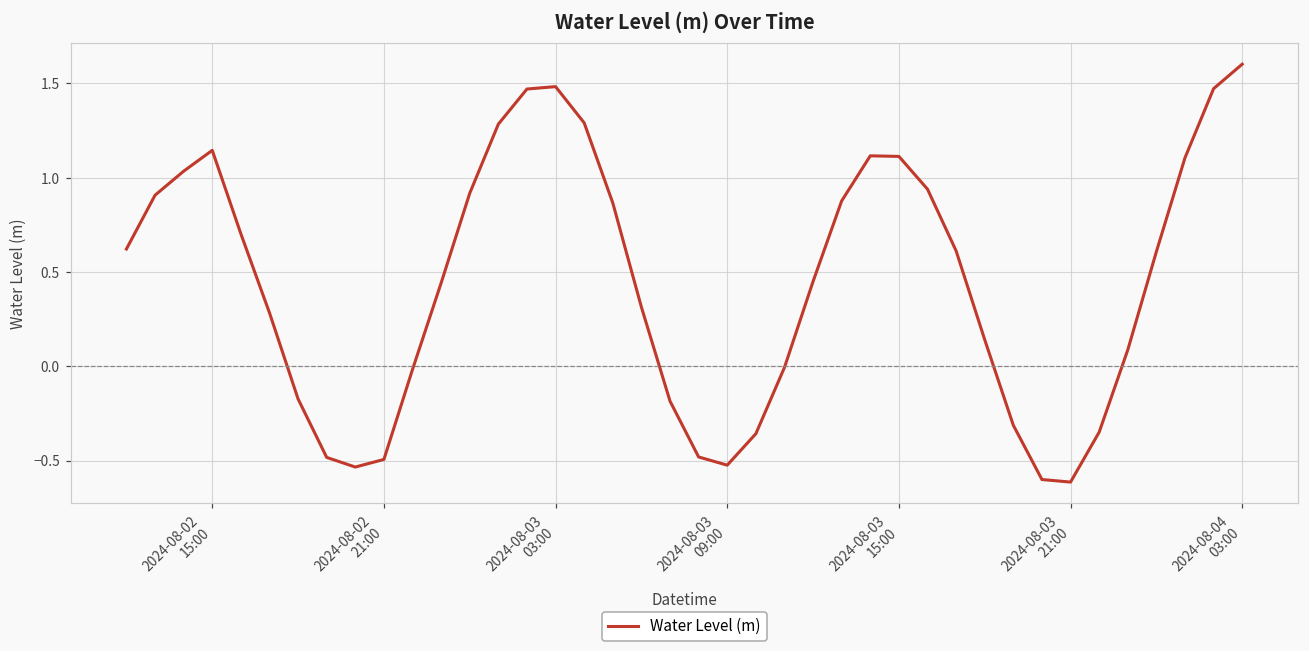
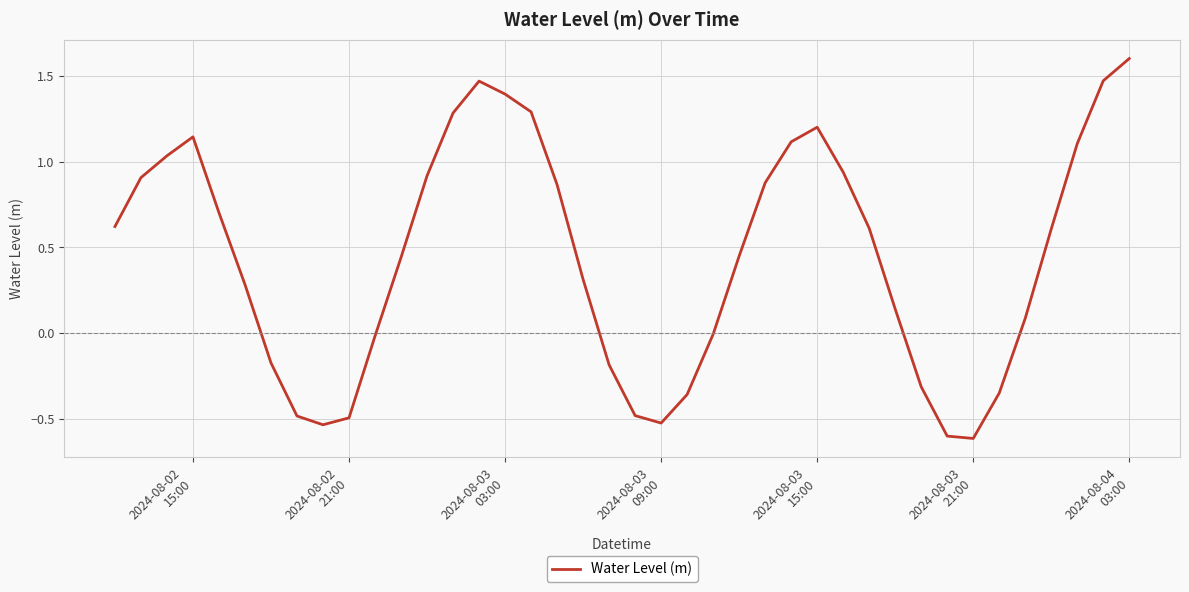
  {
    "2024-08-02 15:00": 1.15,
    "2024-08-02 21:00": -0.49,
-   "2024-08-03 03:00": 1.48,
+   "2024-08-03 03:00": 1.40,
    "2024-08-03 09:00": -0.52,
-   "2024-08-03 15:00": 1.11,
+   "2024-08-03 15:00": 1.20,
    "2024-08-03 21:00": -0.61,
    "2024-08-04 03:00": 1.60
  }
